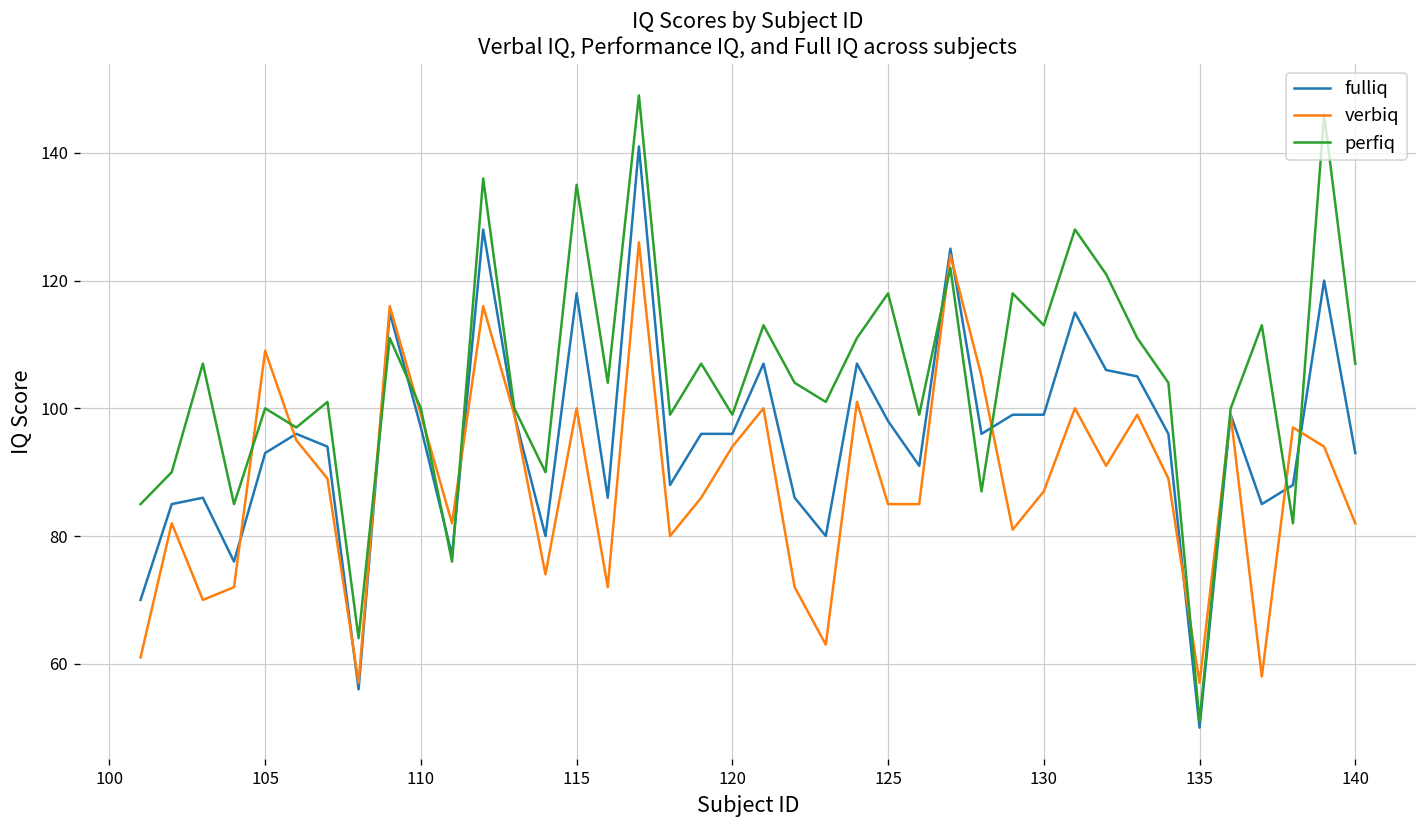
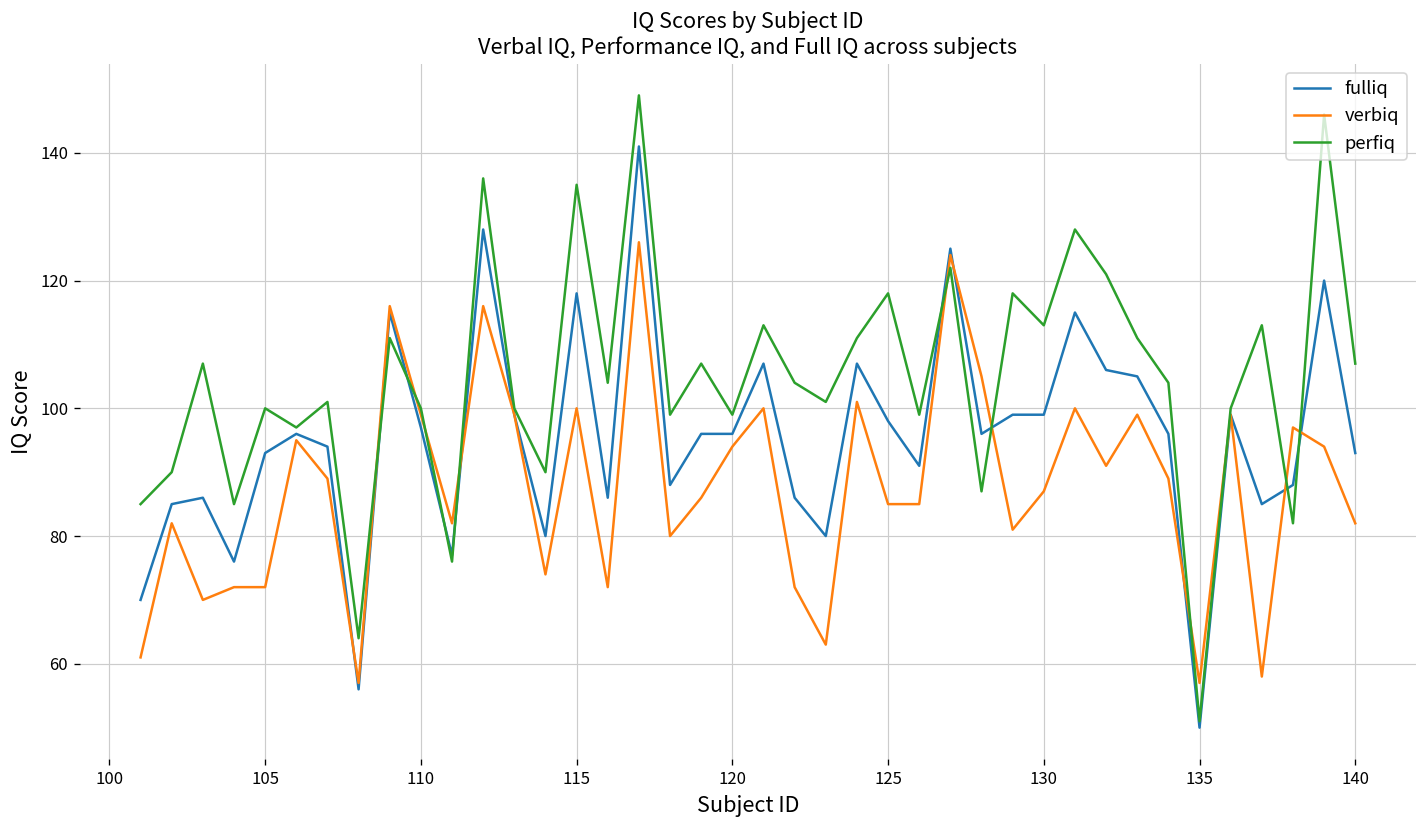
  {
    "fulliq": {
      "105": 93,
      "110": 97,
      "115": 118,
      "120": 96,
      "125": 98,
      "130": 99,
      "135": 50,
      "140": 93
    },
    "verbiq": {
-     "105": 109,
+     "105": 72,
      "110": 99,
      "115": 100,
      "120": 94,
      "125": 85,
      "130": 87,
      "135": 57,
      "140": 82
    },
    "perfiq": {
      "105": 100,
      "110": 100,
      "115": 135,
      "120": 99,
      "125": 118,
      "130": 113,
      "135": 51,
      "140": 107
    }
  }
